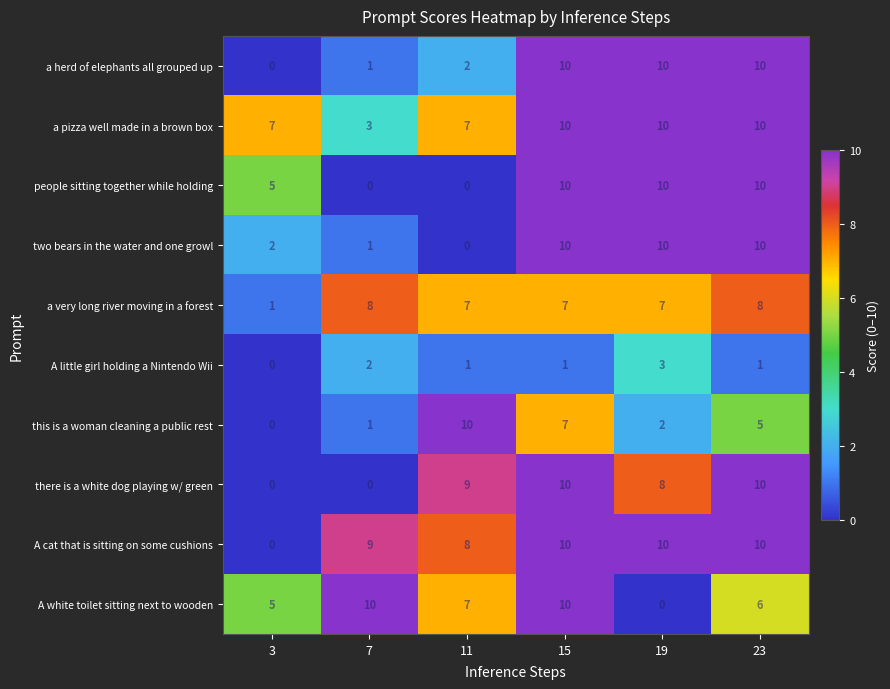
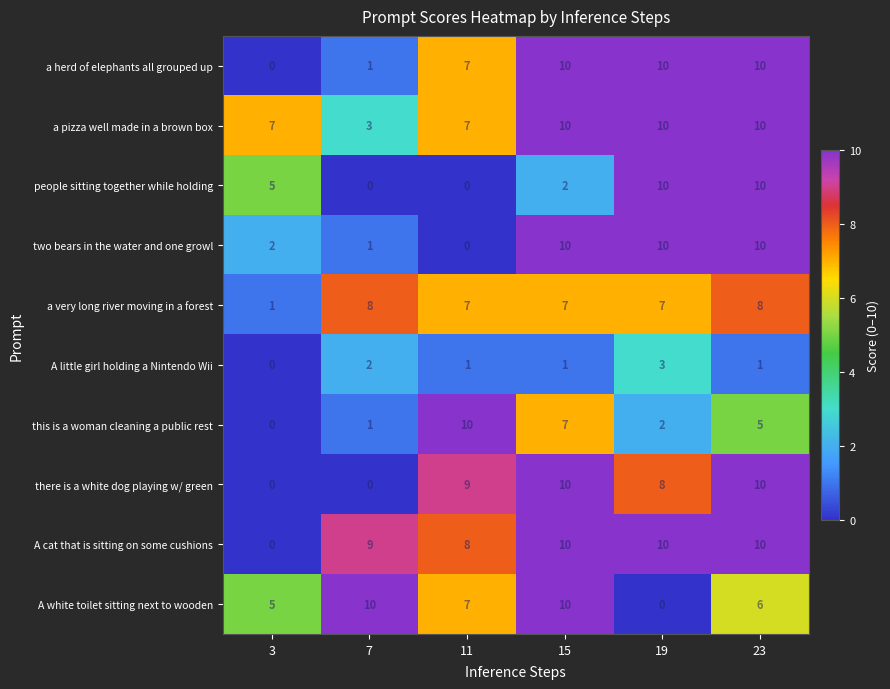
  {
    "a herd of elephants all grouped up": {
      "3": 0,
      "7": 1,
-     "11": 2,
+     "11": 7,
      "15": 10,
      "19": 10,
      "23": 10
    },
    "a pizza well made in a brown box": {
      "3": 7,
      "7": 3,
      "11": 7,
      "15": 10,
      "19": 10,
      "23": 10
    },
    "people sitting together while holding": {
      "3": 5,
      "7": 0,
      "11": 0,
-     "15": 10,
+     "15": 2,
      "19": 10,
      "23": 10
    },
    "two bears in the water and one growl": {
      "3": 2,
      "7": 1,
      "11": 0,
      "15": 10,
      "19": 10,
      "23": 10
    },
    "a very long river moving in a forest": {
      "3": 1,
      "7": 8,
      "11": 7,
      "15": 7,
      "19": 7,
      "23": 8
    },
    "A little girl holding a Nintendo Wii": {
      "3": 0,
      "7": 2,
      "11": 1,
      "15": 1,
      "19": 3,
      "23": 1
    },
    "this is a woman cleaning a public rest": {
      "3": 0,
      "7": 1,
      "11": 10,
      "15": 7,
      "19": 2,
      "23": 5
    },
    "there is a white dog playing w/ green": {
      "3": 0,
      "7": 0,
      "11": 9,
      "15": 10,
      "19": 8,
      "23": 10
    },
    "A cat that is sitting on some cushions": {
      "3": 0,
      "7": 9,
      "11": 8,
      "15": 10,
      "19": 10,
      "23": 10
    },
    "A white toilet sitting next to wooden": {
      "3": 5,
      "7": 10,
      "11": 7,
      "15": 10,
      "19": 0,
      "23": 6
    }
  }
